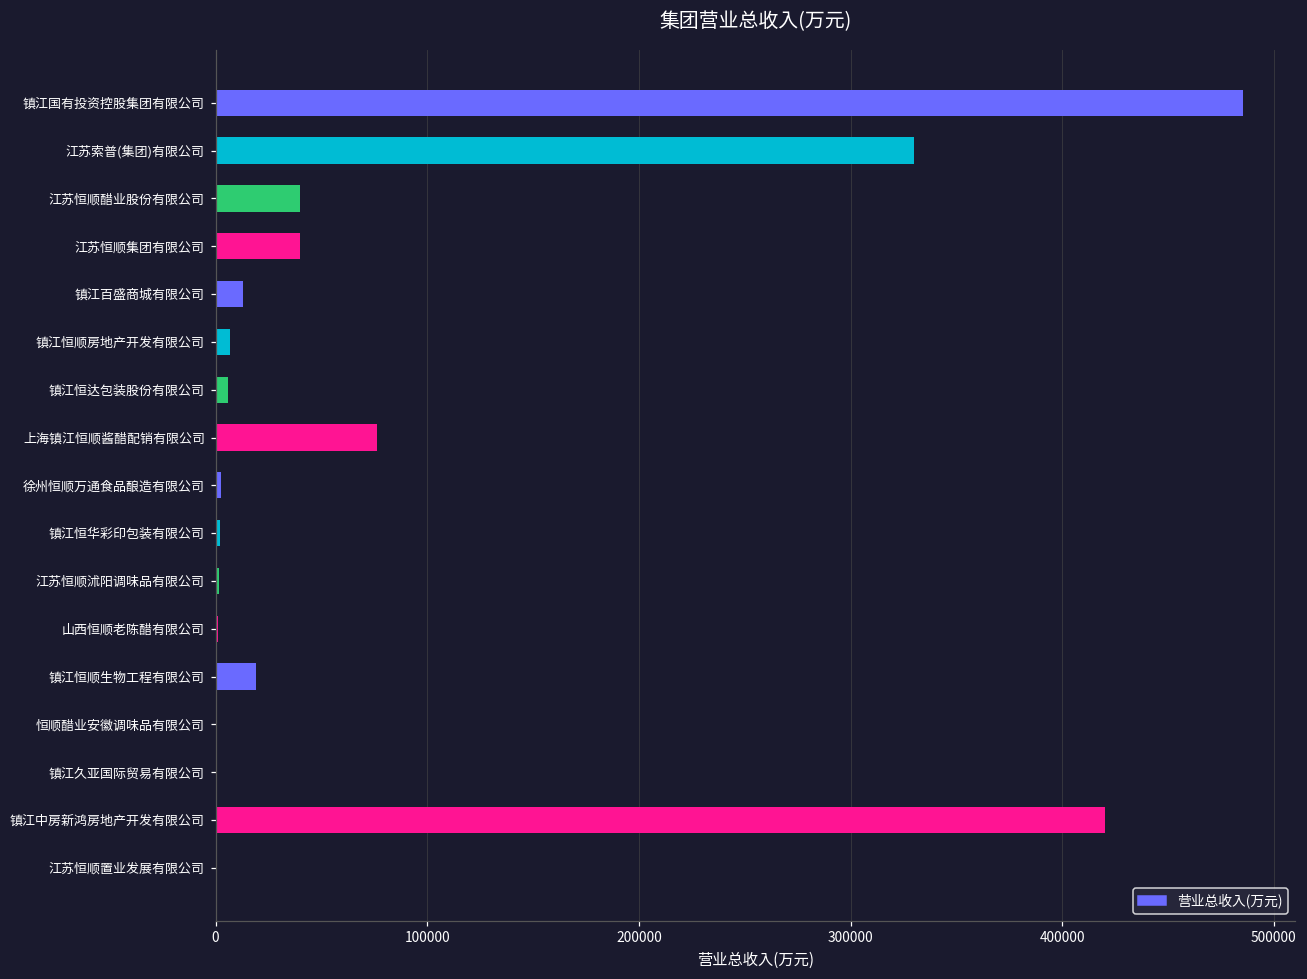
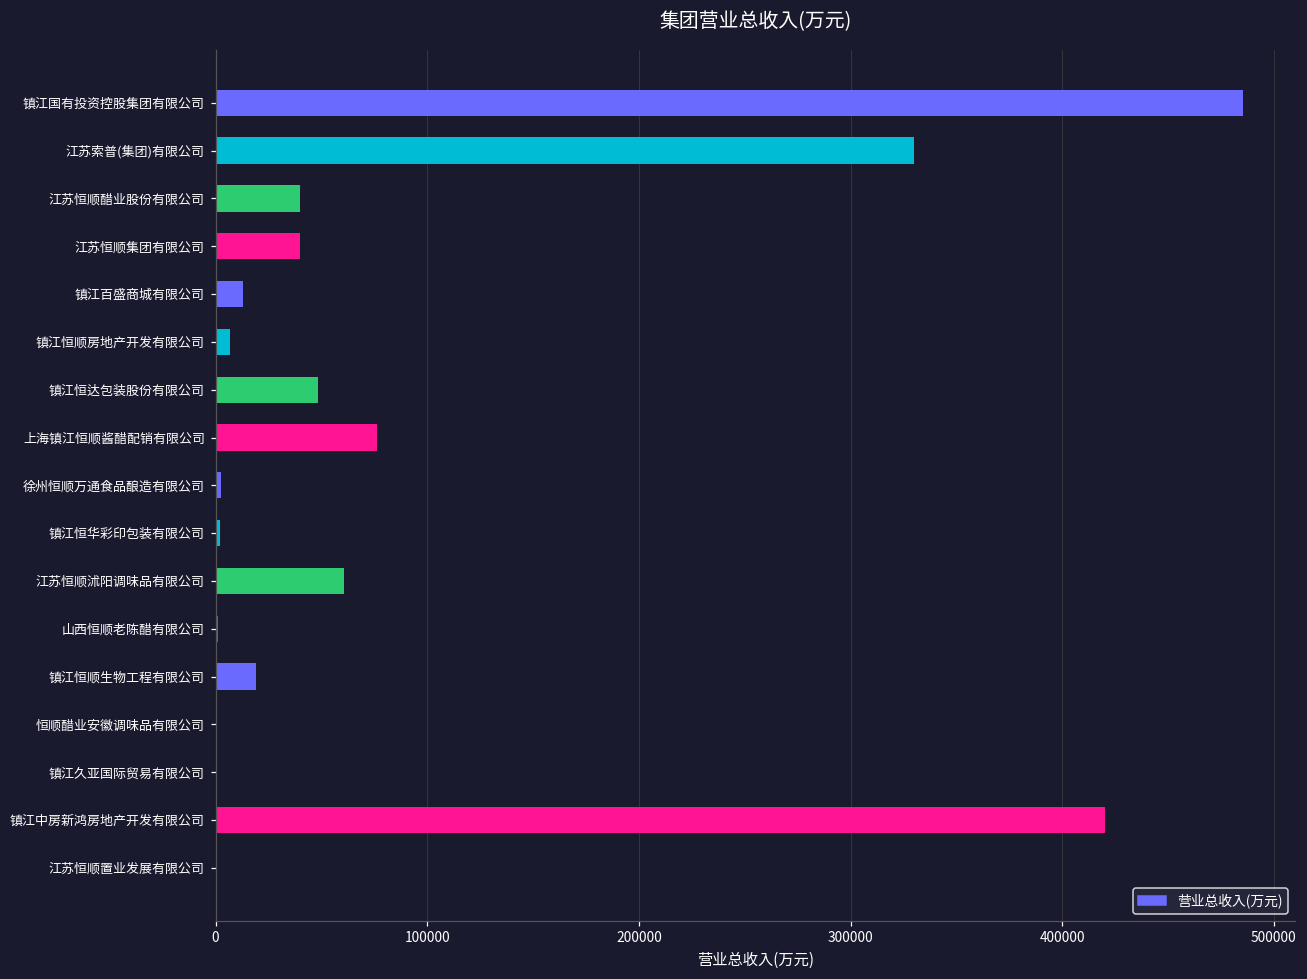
  {
    "镇江国有投资控股集团有限公司": 486000,
    "江苏索普(集团)有限公司": 330000,
    "江苏恒顺醋业股份有限公司": 40000,
    "江苏恒顺集团有限公司": 40000,
    "镇江百盛商城有限公司": 13000,
    "镇江恒顺房地产开发有限公司": 7000,
-   "镇江恒达包装股份有限公司": 6000,
+   "镇江恒达包装股份有限公司": 49000,
    "上海镇江恒顺酱醋配销有限公司": 76000,
    "徐州恒顺万通食品酿造有限公司": 3000,
    "镇江恒华彩印包装有限公司": 2000,
-   "江苏恒顺沭阳调味品有限公司": 2000,
+   "江苏恒顺沭阳调味品有限公司": 61000,
    "镇江恒顺生物工程有限公司": 19000,
    "镇江中房新鸿房地产开发有限公司": 420000,
    "江苏恒顺置业发展有限公司": 0
  }
